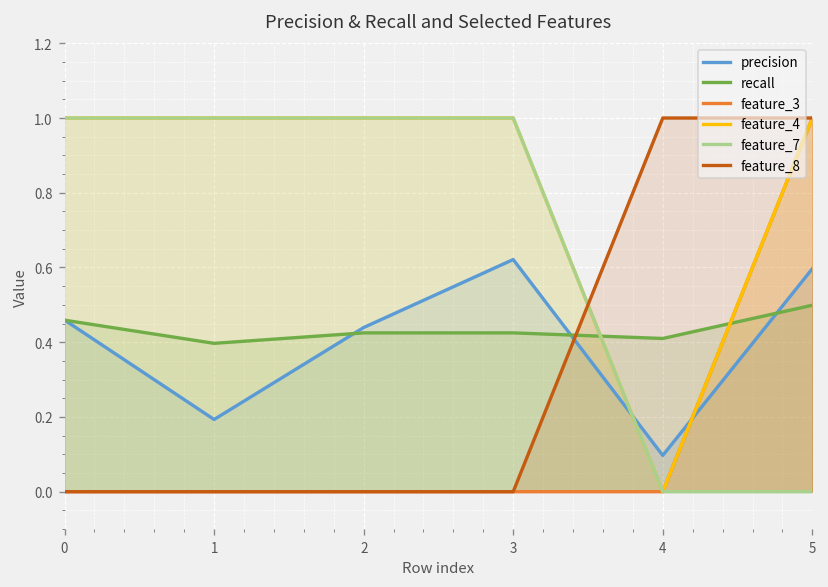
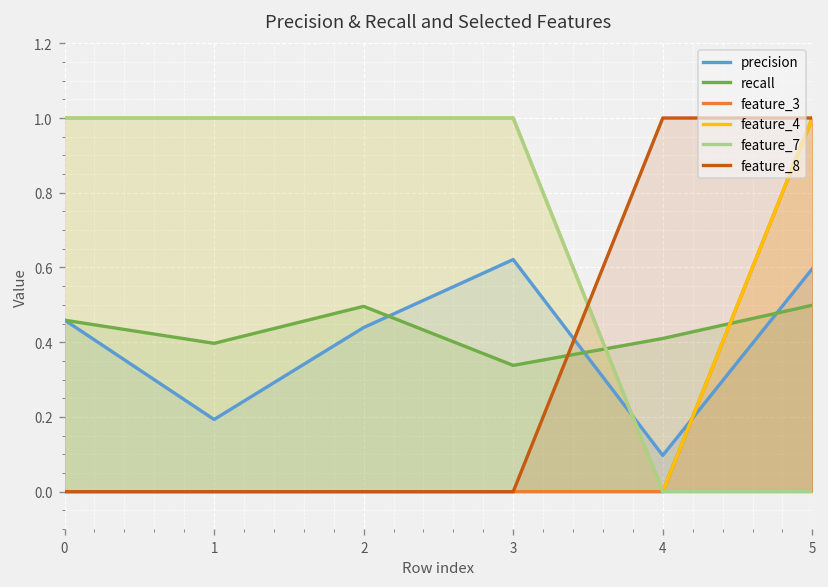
  {
    "precision": {
      "1": 0.19,
      "2": 0.44,
      "3": 0.62,
      "4": 0.10,
      "5": 0.60
    },
    "recall": {
      "1": 0.40,
-     "2": 0.43,
-     "3": 0.43,
+     "2": 0.50,
+     "3": 0.34,
      "4": 0.41,
      "5": 0.50
    },
    "feature_7": {
      "5": 0.00
    },
    "feature_8": {
      "4": 1.00
    }
  }
